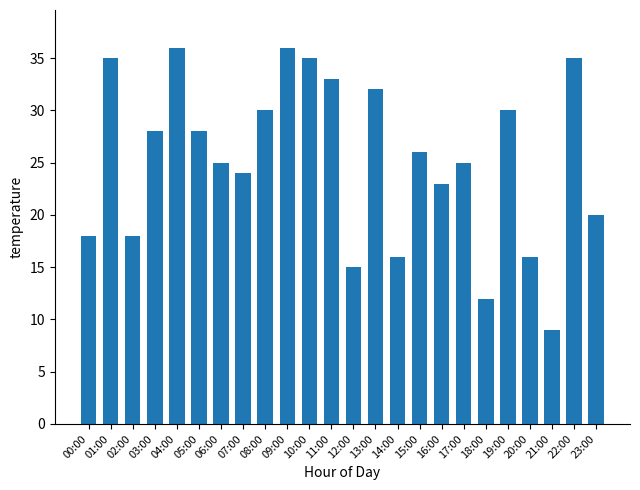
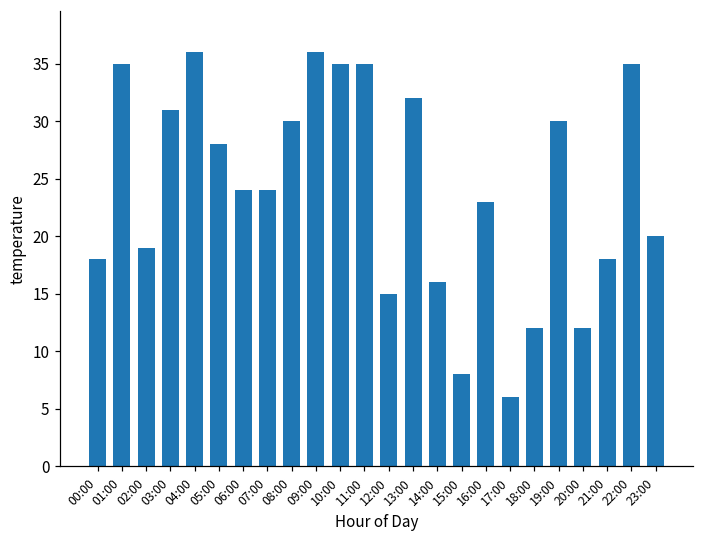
  {
    "00:00": 18,
    "01:00": 35,
-   "02:00": 18,
-   "03:00": 28,
+   "02:00": 19,
+   "03:00": 31,
    "04:00": 36,
    "05:00": 28,
-   "06:00": 25,
+   "06:00": 24,
    "07:00": 24,
    "08:00": 30,
    "09:00": 36,
    "10:00": 35,
-   "11:00": 33,
+   "11:00": 35,
    "12:00": 15,
    "13:00": 32,
    "14:00": 16,
-   "15:00": 26,
+   "15:00": 8,
    "16:00": 23,
-   "17:00": 25,
+   "17:00": 6,
    "18:00": 12,
    "19:00": 30,
-   "20:00": 16,
-   "21:00": 9,
+   "20:00": 12,
+   "21:00": 18,
    "22:00": 35,
    "23:00": 20
  }
